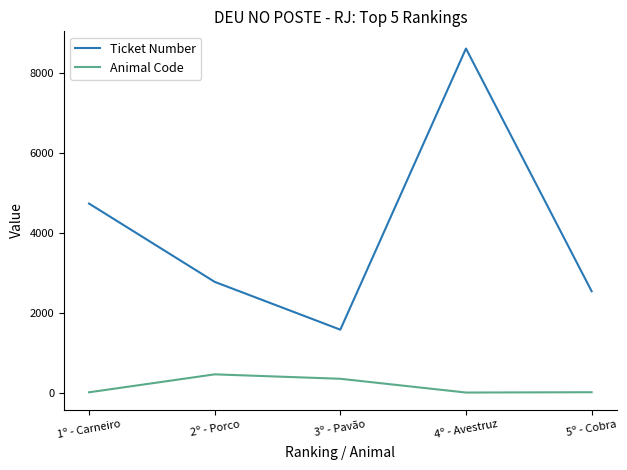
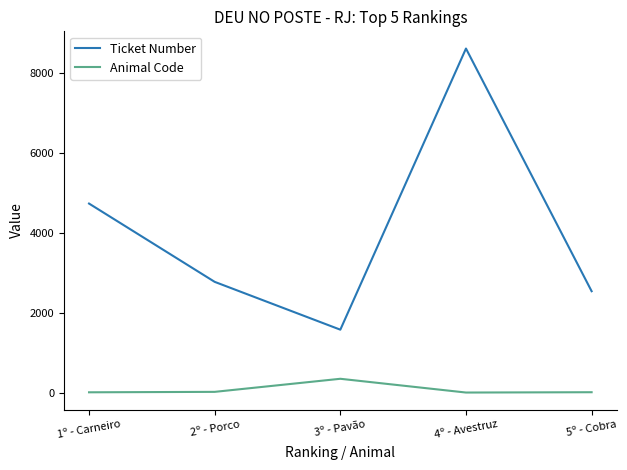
  {
    "Ticket Number": {
      "1º - Carneiro": 4700,
      "2º - Porco": 2800,
      "3º - Pavão": 1600,
      "4º - Avestruz": 8600,
      "5º - Cobra": 2500
    },
    "Animal Code": {
      "1º - Carneiro": 0,
-     "2º - Porco": 500,
+     "2º - Porco": 0,
      "3º - Pavão": 300,
      "4º - Avestruz": 0,
      "5º - Cobra": 0
    }
  }
